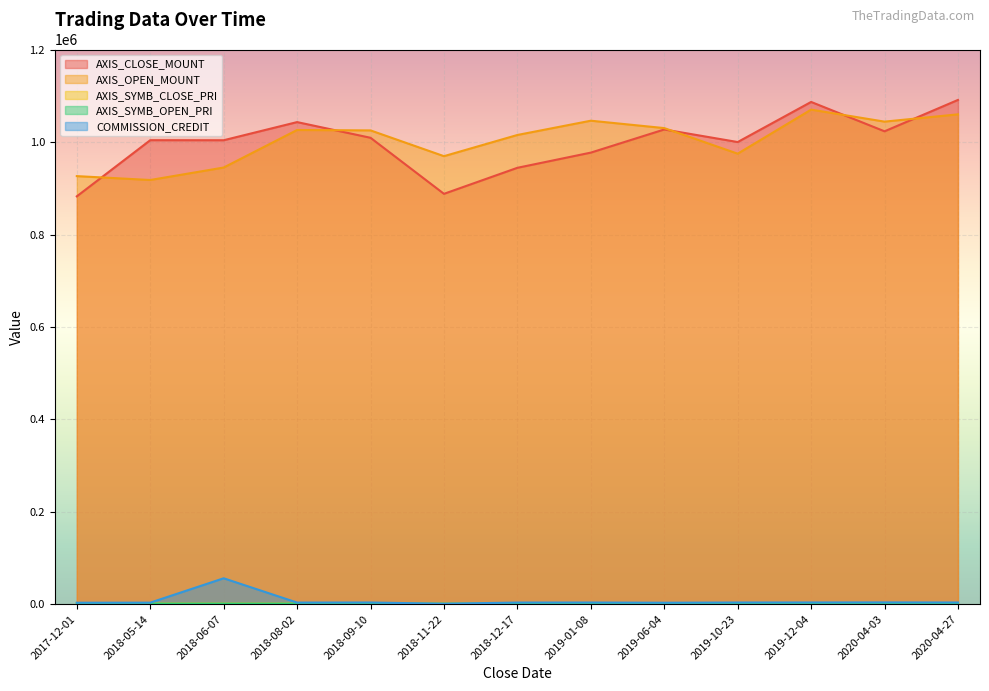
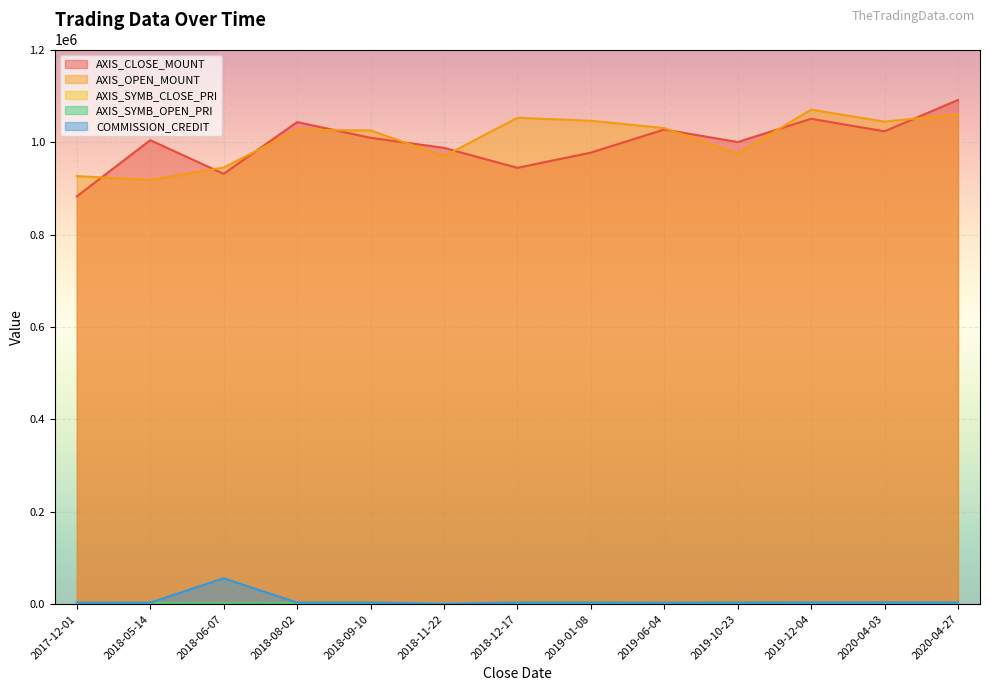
  {
    "AXIS_CLOSE_MOUNT": {
      "2017-12-01": 880000,
      "2018-05-14": 1000000,
-     "2018-06-07": 1000000,
+     "2018-06-07": 930000,
      "2018-08-02": 1040000,
      "2018-09-10": 1010000,
-     "2018-11-22": 890000,
+     "2018-11-22": 990000,
      "2018-12-17": 950000,
      "2019-01-08": 980000,
      "2019-10-23": 1000000,
-     "2019-12-04": 1090000,
+     "2019-12-04": 1050000,
      "2020-04-03": 1020000,
      "2020-04-27": 1090000
    },
    "AXIS_OPEN_MOUNT": {
      "2017-12-01": 930000,
      "2018-05-14": 920000,
      "2018-06-07": 950000,
      "2018-08-02": 1030000,
      "2018-09-10": 1030000,
      "2018-11-22": 970000,
-     "2018-12-17": 1020000,
+     "2018-12-17": 1050000,
      "2019-01-08": 1050000,
      "2019-10-23": 980000,
      "2019-12-04": 1070000,
      "2020-04-03": 1050000,
      "2020-04-27": 1060000
    },
    "AXIS_SYMB_OPEN_PRI": {
      "2018-06-07": 0
    },
    "COMMISSION_CREDIT": {
      "2018-06-07": 60000
    }
  }
